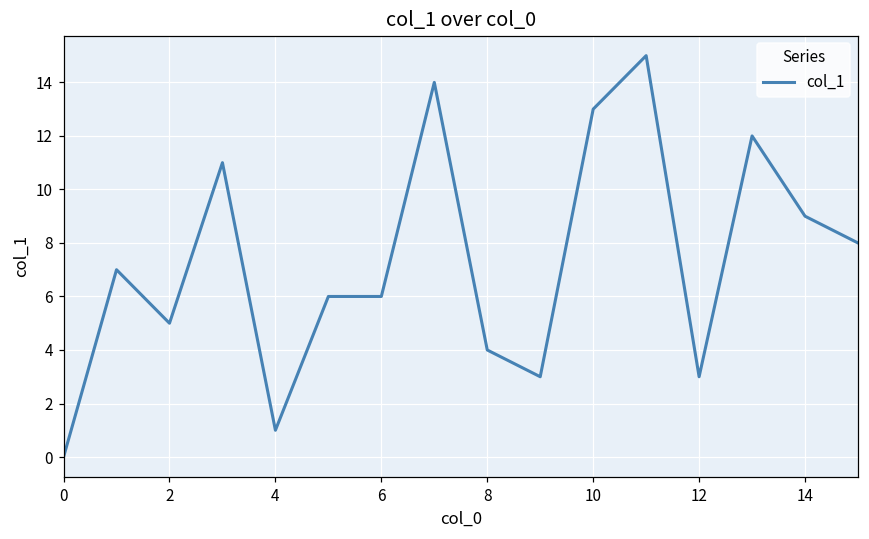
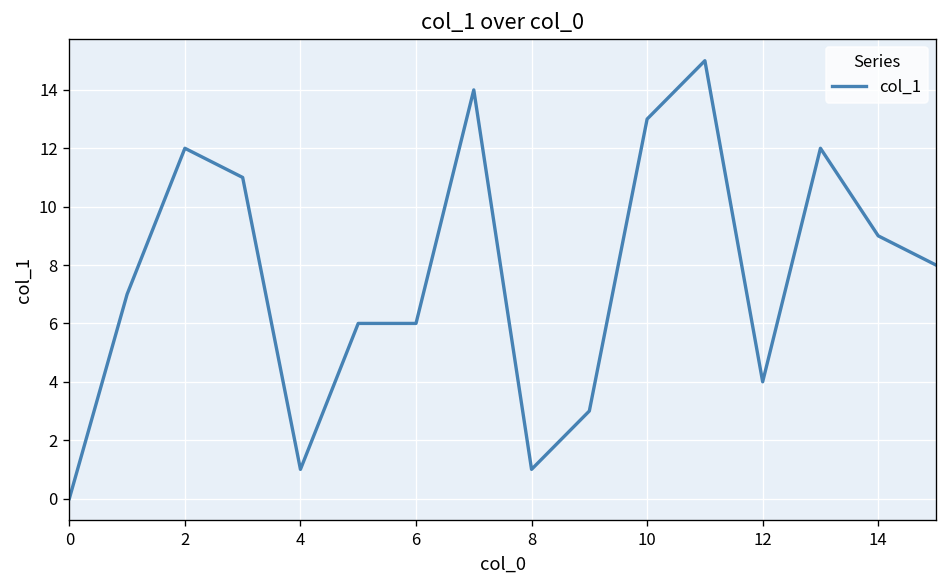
  {
    "0": 0,
-   "2": 5,
+   "2": 12,
    "4": 1,
    "6": 6,
-   "8": 4,
+   "8": 1,
    "10": 13,
-   "12": 3,
+   "12": 4,
    "14": 9
  }
